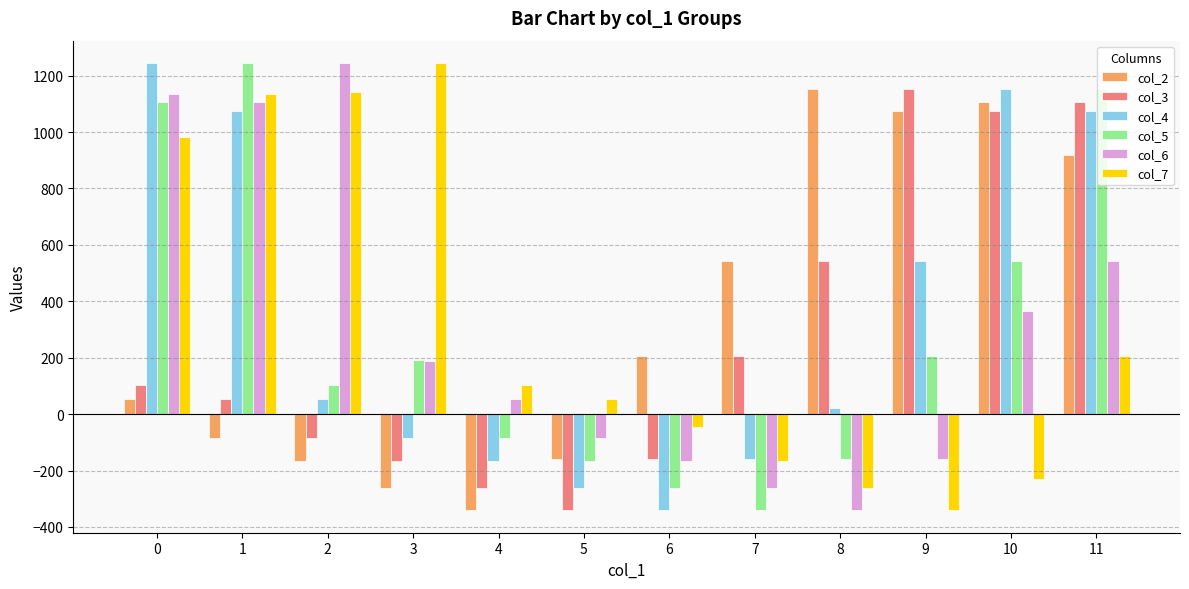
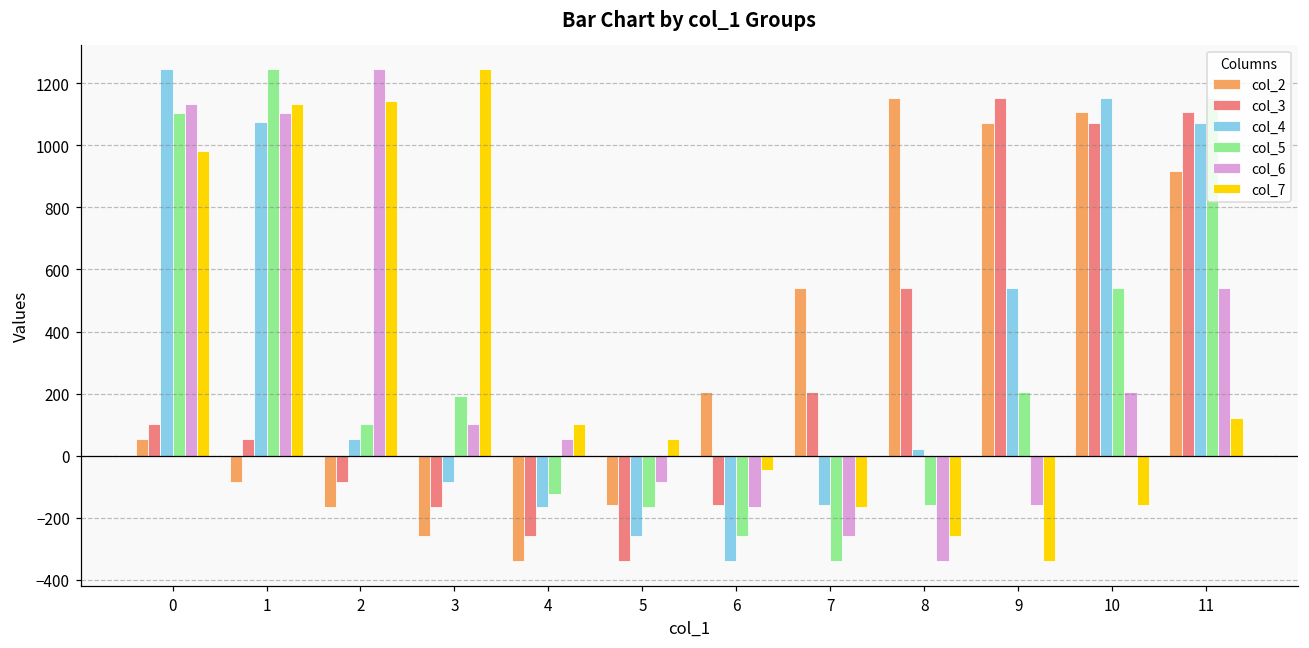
  {
    "col_4": {
      "0": 1240,
      "1": 1080,
      "2": 50,
      "3": -90,
      "4": -170,
      "5": -260,
      "6": -340,
      "7": -160,
      "8": 20,
      "9": 540,
      "10": 1150,
      "11": 1070
    },
    "col_5": {
      "0": 1110,
      "1": 1240,
      "2": 100,
      "3": 190,
-     "4": -90,
+     "4": -120,
      "5": -170,
      "6": -260,
      "7": -340,
      "8": -160,
      "9": 210,
      "10": 540
    },
    "col_6": {
      "0": 1130,
      "1": 1110,
      "2": 1240,
-     "3": 190,
+     "3": 100,
      "4": 50,
      "5": -90,
      "6": -170,
      "7": -260,
      "8": -340,
      "9": -160,
-     "10": 370,
+     "10": 210,
      "11": 540
    },
    "col_7": {
      "0": 980,
      "1": 1130,
      "2": 1140,
      "3": 1240,
      "4": 100,
      "5": 50,
      "6": -50,
      "7": -170,
      "8": -260,
      "9": -340,
-     "10": -230,
-     "11": 210
+     "10": -160,
+     "11": 120
    }
  }
